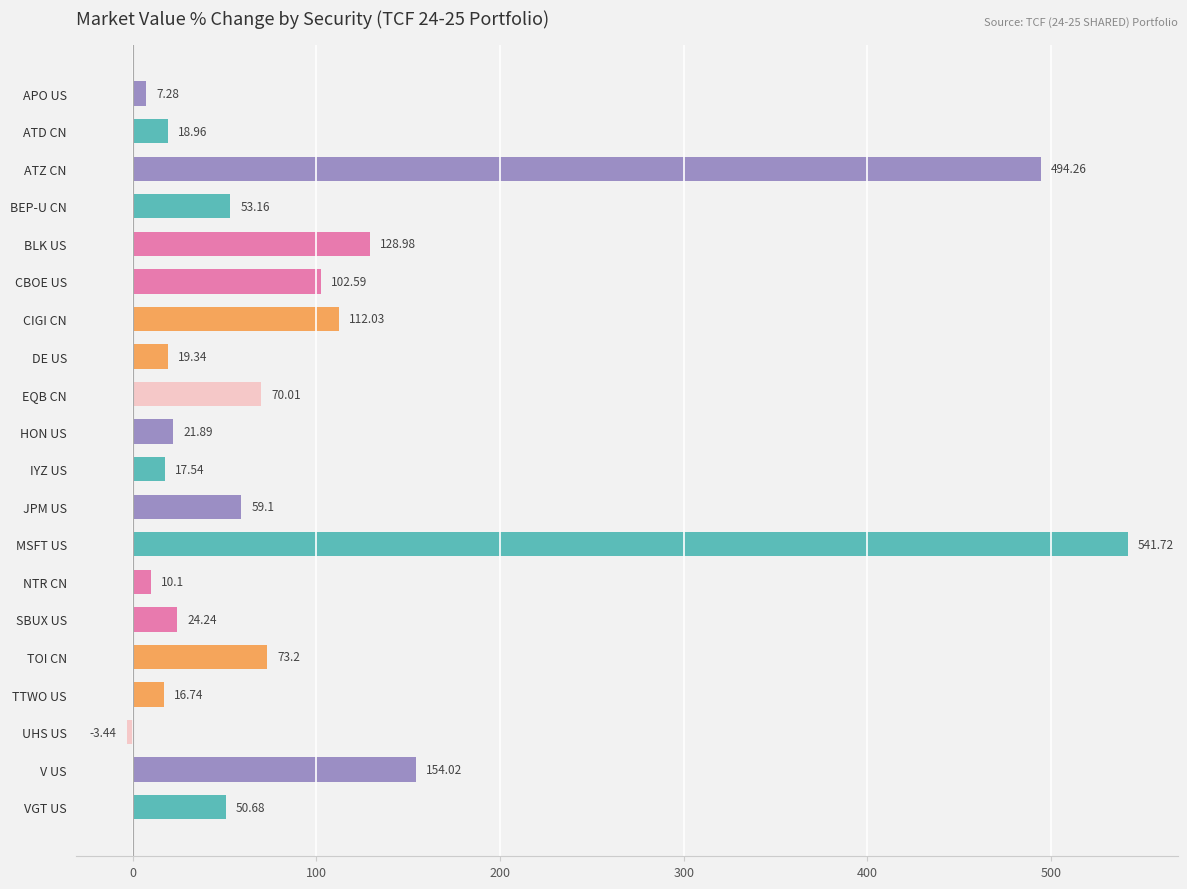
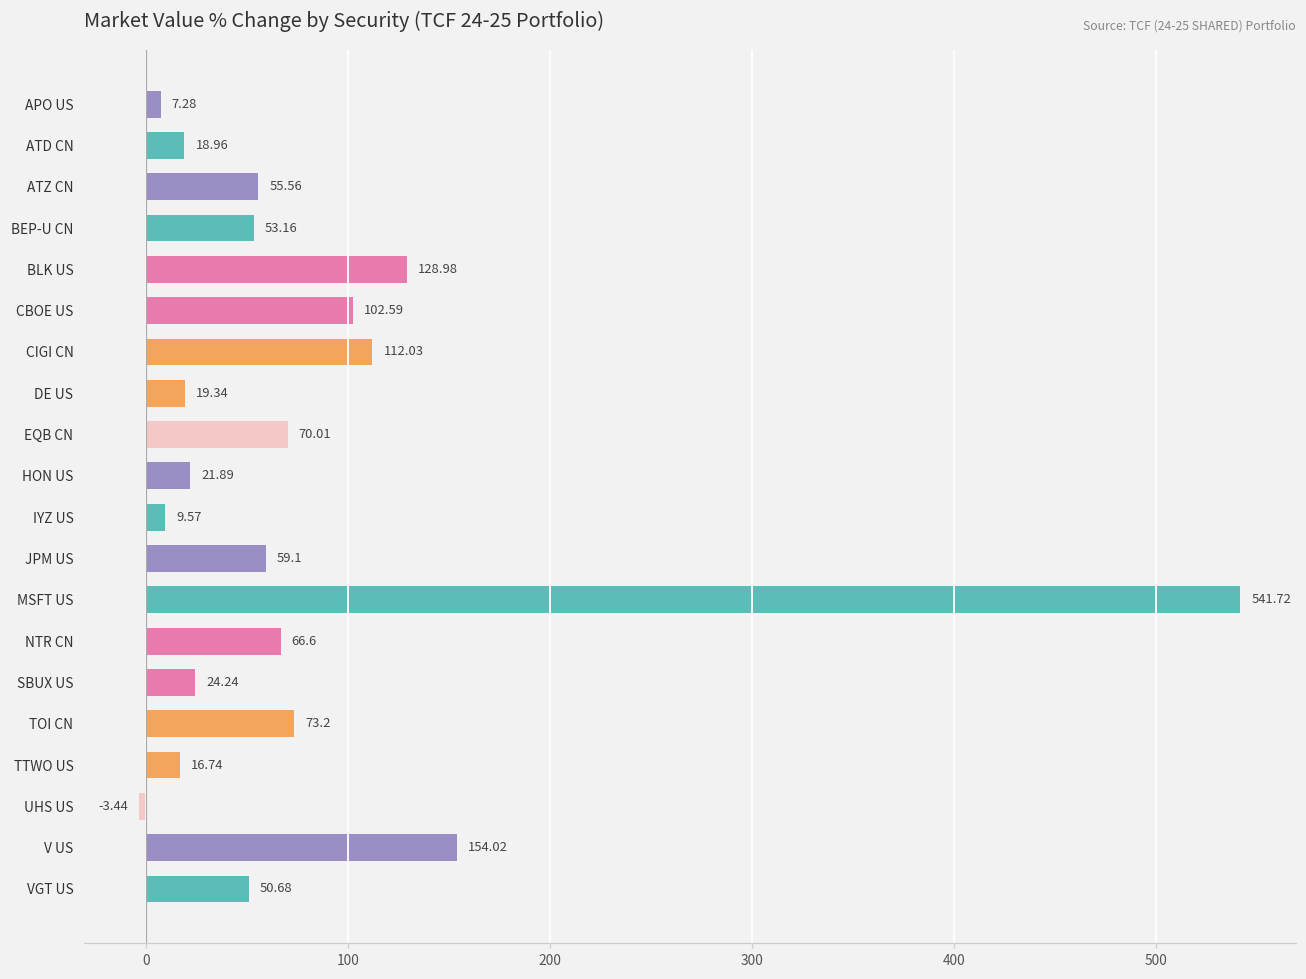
  {
    "APO US": 7.28,
    "ATD CN": 18.96,
-   "ATZ CN": 494.26,
+   "ATZ CN": 55.56,
    "BEP-U CN": 53.16,
    "BLK US": 128.98,
    "CBOE US": 102.59,
    "CIGI CN": 112.03,
    "DE US": 19.34,
    "EQB CN": 70.01,
    "HON US": 21.89,
-   "IYZ US": 17.54,
+   "IYZ US": 9.57,
    "JPM US": 59.1,
    "MSFT US": 541.72,
-   "NTR CN": 10.1,
+   "NTR CN": 66.6,
    "SBUX US": 24.24,
    "TOI CN": 73.2,
    "TTWO US": 16.74,
    "UHS US": -3.44,
    "V US": 154.02,
    "VGT US": 50.68
  }
